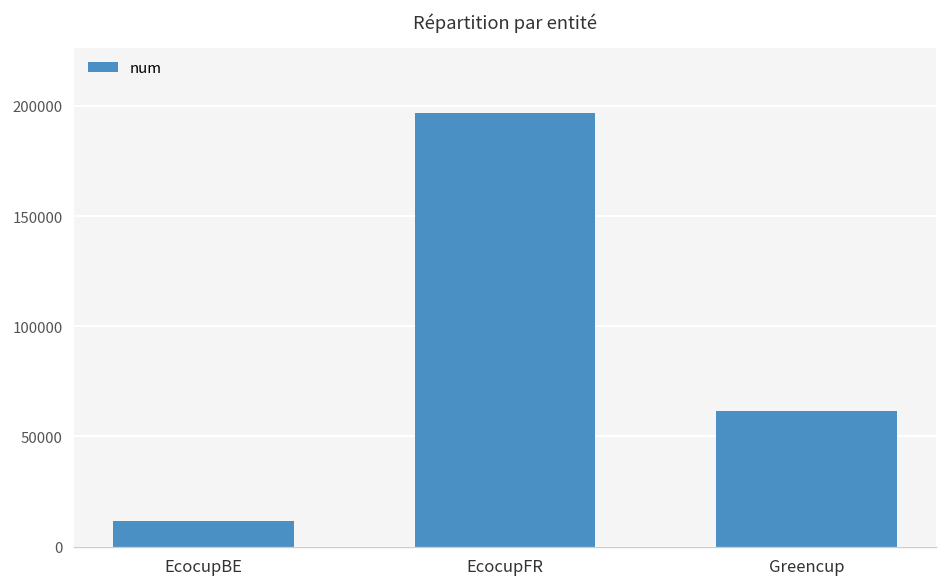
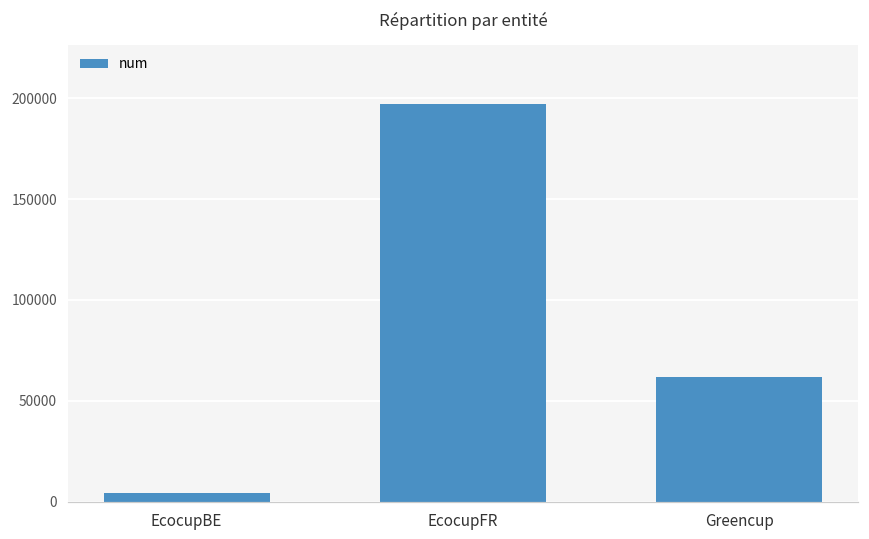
  {
-   "EcocupBE": 12000,
+   "EcocupBE": 4000,
    "EcocupFR": 197000,
    "Greencup": 62000
  }
